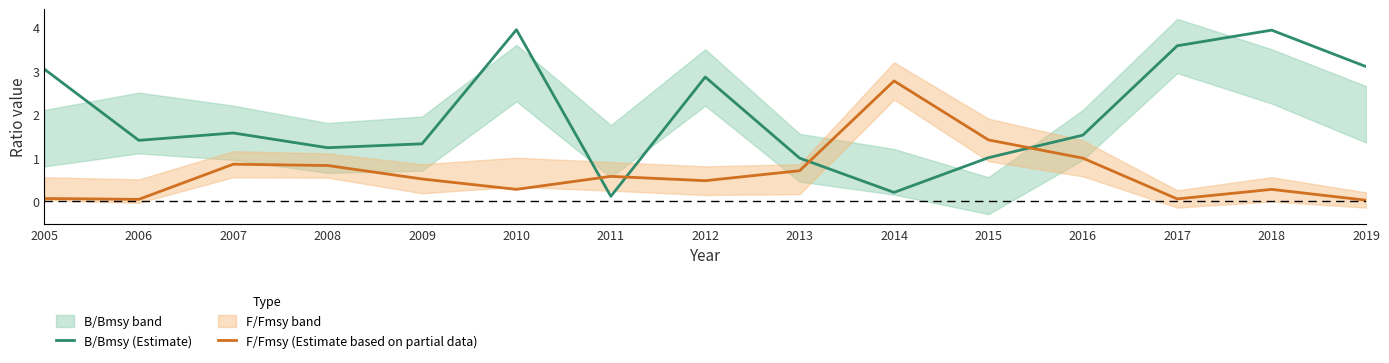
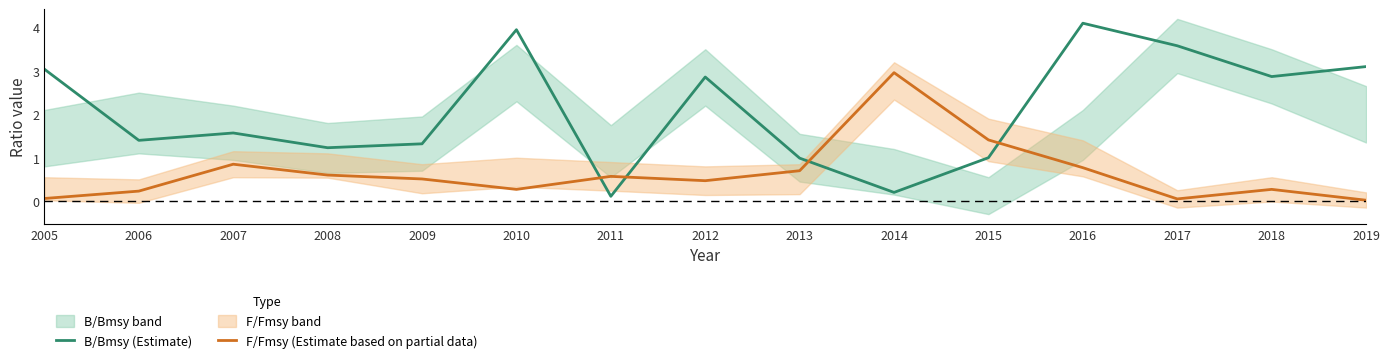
  {
    "B/Bmsy (Estimate)": {
      "2005": 3.0,
      "2006": 1.4,
      "2007": 1.6,
      "2008": 1.2,
      "2009": 1.3,
      "2010": 4.0,
      "2011": 0.1,
      "2012": 2.9,
      "2013": 1.0,
      "2014": 0.2,
      "2015": 1.0,
-     "2016": 1.5,
+     "2016": 4.1,
      "2017": 3.6,
-     "2018": 3.9,
+     "2018": 2.9,
      "2019": 3.1
    },
    "F/Fmsy (Estimate based on partial data)": {
      "2005": 0.1,
-     "2006": 0.0,
+     "2006": 0.2,
      "2007": 0.9,
-     "2008": 0.8,
+     "2008": 0.6,
      "2009": 0.5,
      "2010": 0.3,
      "2011": 0.6,
      "2012": 0.5,
      "2013": 0.7,
-     "2014": 2.8,
+     "2014": 3.0,
      "2015": 1.4,
-     "2016": 1.0,
+     "2016": 0.8,
      "2017": 0.1,
      "2018": 0.3,
      "2019": 0.0
    }
  }
